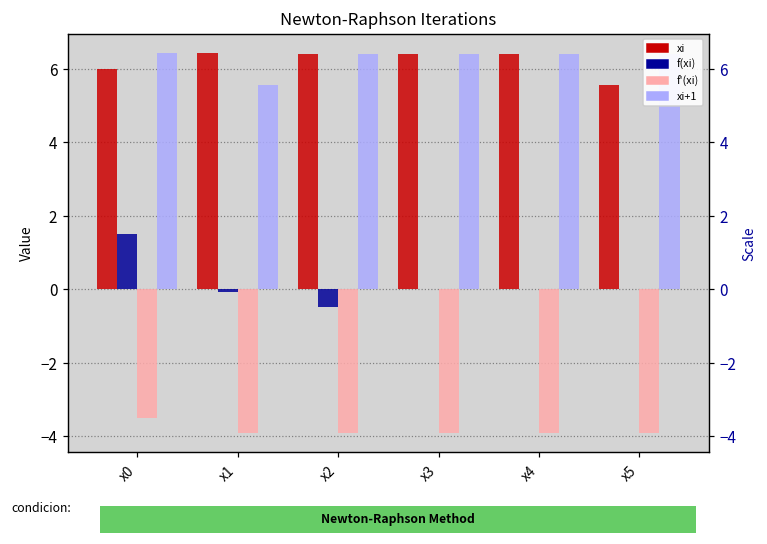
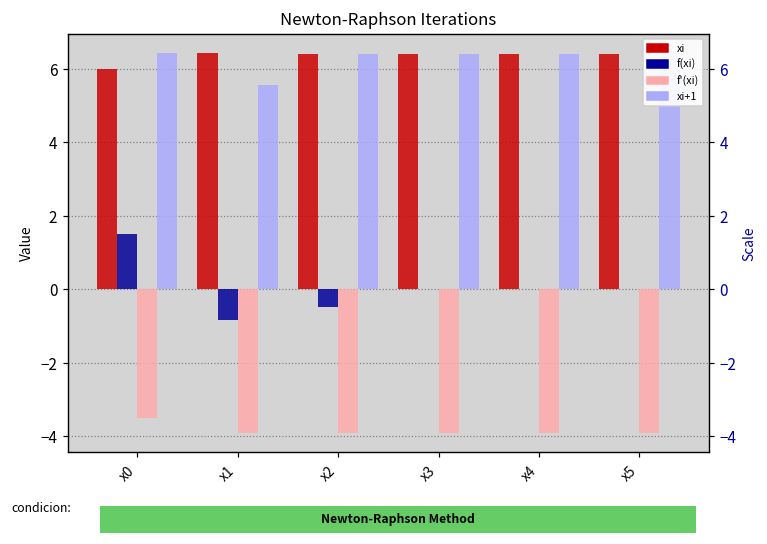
  {
    "xi": {
      "x0": 6.0,
      "x1": 6.4,
      "x2": 6.4,
      "x3": 6.4,
      "x4": 6.4,
-     "x5": 5.6
+     "x5": 6.4
    },
    "f(xi)": {
      "x0": 1.5,
-     "x1": -0.1,
+     "x1": -0.8,
      "x2": -0.5,
      "x4": 0.0,
      "x5": 0.0
    },
    "xi+1": {
      "x0": 6.4,
      "x1": 5.6,
      "x2": 6.4,
      "x3": 6.4,
      "x4": 6.4
    }
  }
